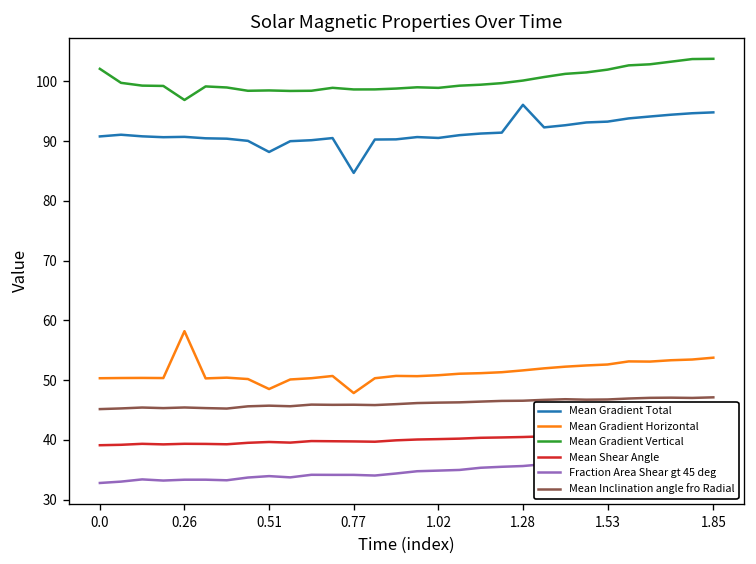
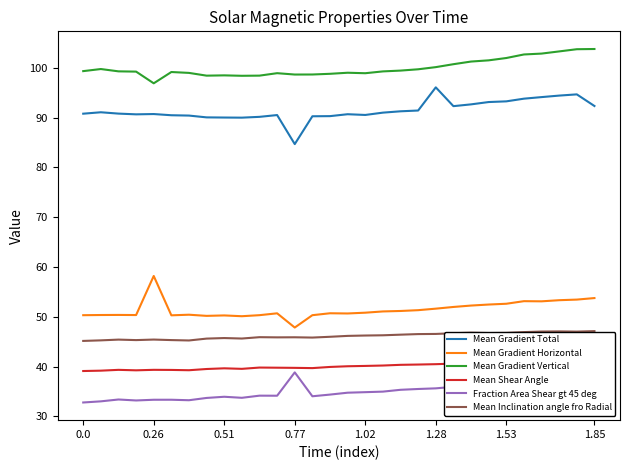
  {
    "Mean Gradient Total": {
      "0.0": 91,
      "0.26": 91,
-     "0.51": 88,
+     "0.51": 90,
      "0.77": 85,
      "1.02": 91,
      "1.28": 96,
      "1.53": 93,
-     "1.85": 95
+     "1.85": 92
    },
    "Mean Gradient Horizontal": {
      "0.0": 50,
      "0.26": 58,
-     "0.51": 49,
+     "0.51": 50,
      "0.77": 48,
      "1.02": 51,
      "1.28": 52,
      "1.53": 53,
      "1.85": 54
    },
    "Mean Gradient Vertical": {
-     "0.0": 102,
+     "0.0": 99,
      "0.26": 97,
      "0.51": 98,
      "0.77": 99,
      "1.02": 99,
      "1.28": 100,
      "1.53": 102,
      "1.85": 104
    },
    "Mean Shear Angle": {
      "0.0": 39,
      "0.26": 39,
      "0.51": 40,
      "0.77": 40,
      "1.02": 40,
      "1.28": 40
    },
    "Fraction Area Shear gt 45 deg": {
      "0.0": 33,
      "0.26": 33,
      "0.51": 34,
-     "0.77": 34,
+     "0.77": 39,
      "1.02": 35,
      "1.28": 36
    },
    "Mean Inclination angle fro Radial": {
      "0.0": 45,
      "0.26": 45,
      "0.51": 46,
      "0.77": 46,
      "1.02": 46,
      "1.28": 47,
      "1.85": 47
    }
  }
